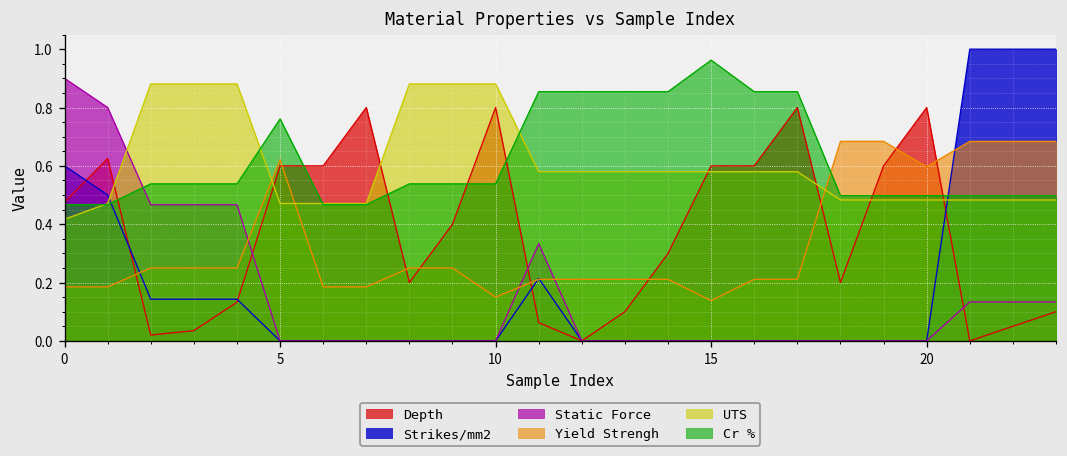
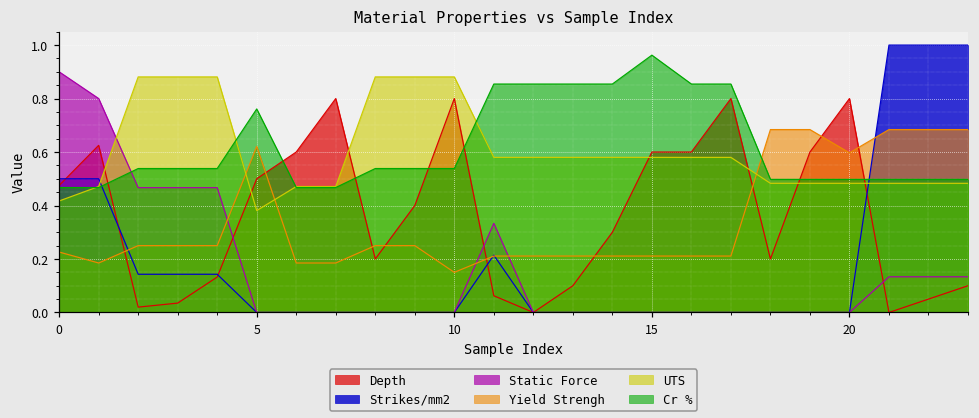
  {
    "Depth": {
-     "5": 0.6,
+     "5": 0.5,
      "10": 0.8,
      "15": 0.6,
      "20": 0.8
    },
    "Strikes/mm2": {
-     "0": 0.6
+     "0": 0.5
    },
    "Static Force": {
      "0": 0.90
    },
    "Yield Strengh": {
-     "0": 0.19,
+     "0": 0.23,
      "5": 0.62,
      "10": 0.15,
-     "15": 0.14,
+     "15": 0.21,
      "20": 0.60
    },
    "UTS": {
      "0": 0.42,
-     "5": 0.47,
+     "5": 0.38,
      "10": 0.88,
      "15": 0.58,
      "20": 0.48
    },
    "Cr %": {
      "5": 0.76,
      "10": 0.54,
      "15": 0.96,
      "20": 0.50
    }
  }
